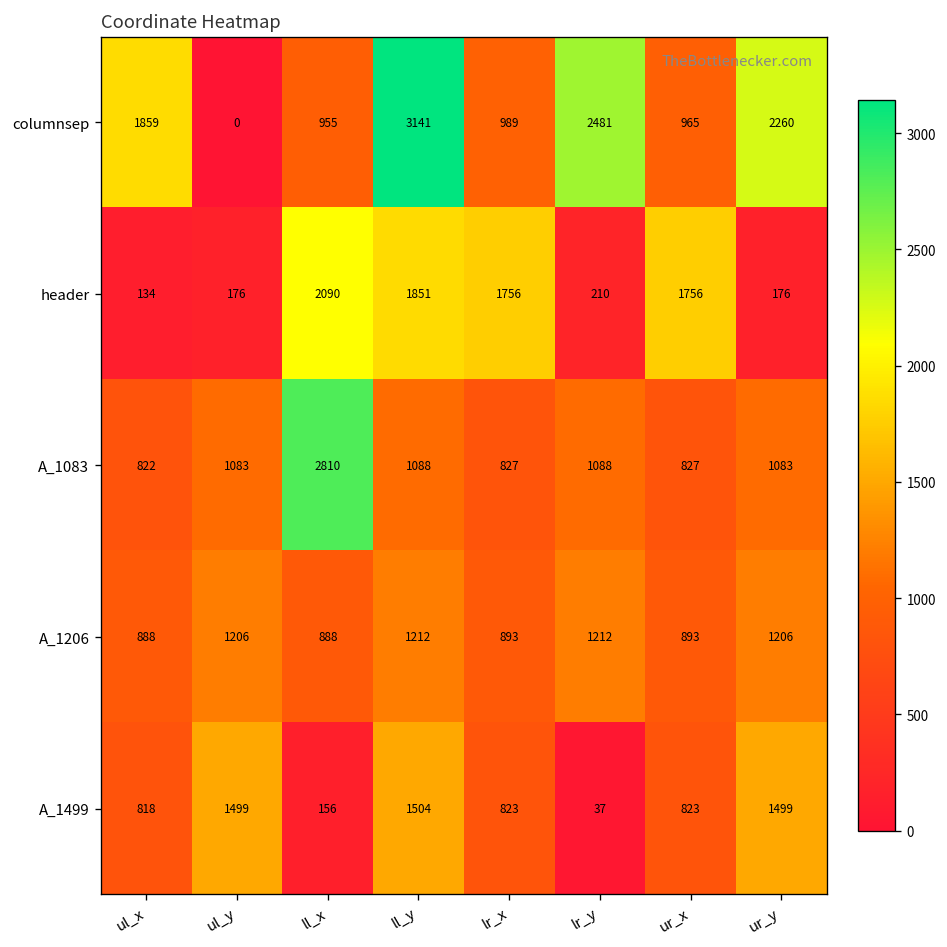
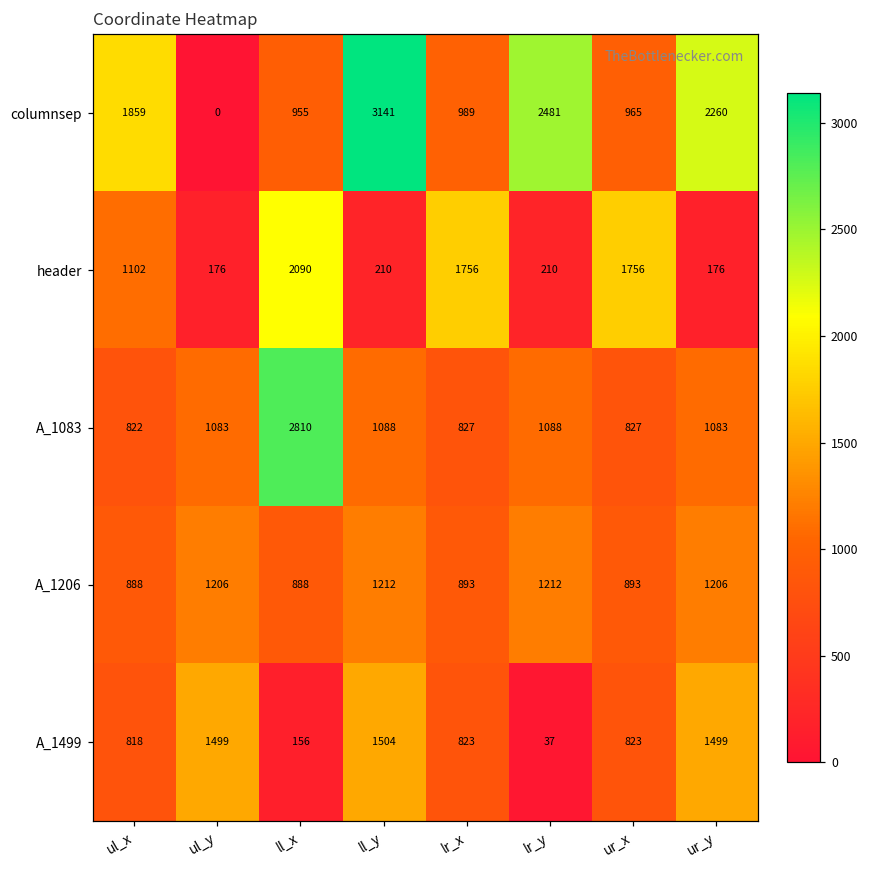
  {
    "columnsep": {
      "ul_x": 1859,
      "ul_y": 0,
      "ll_x": 955,
      "ll_y": 3141,
      "lr_x": 989,
      "lr_y": 2481,
      "ur_x": 965
    },
    "header": {
-     "ul_x": 134,
+     "ul_x": 1102,
      "ul_y": 176,
      "ll_x": 2090,
-     "ll_y": 1851,
+     "ll_y": 210,
      "lr_x": 1756,
      "lr_y": 210,
      "ur_x": 1756,
      "ur_y": 176
    },
    "A_1083": {
      "ul_x": 822,
      "ul_y": 1083,
      "ll_x": 2810,
      "ll_y": 1088,
      "lr_x": 827,
      "lr_y": 1088,
      "ur_x": 827,
      "ur_y": 1083
    },
    "A_1206": {
      "ul_x": 888,
      "ul_y": 1206,
      "ll_x": 888,
      "ll_y": 1212,
      "lr_x": 893,
      "lr_y": 1212,
      "ur_x": 893,
      "ur_y": 1206
    },
    "A_1499": {
      "ul_x": 818,
      "ul_y": 1499,
      "ll_x": 156,
      "ll_y": 1504,
      "lr_x": 823,
      "lr_y": 37,
      "ur_x": 823,
      "ur_y": 1499
    }
  }
